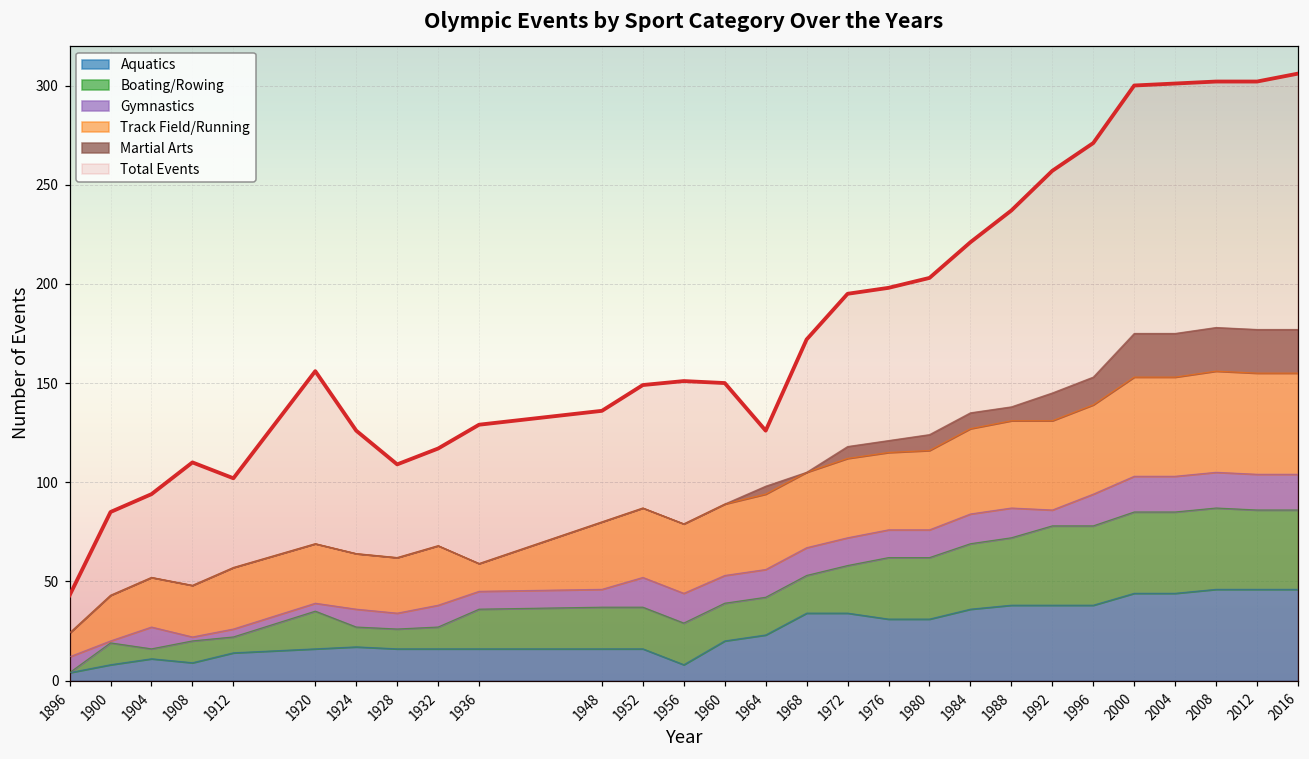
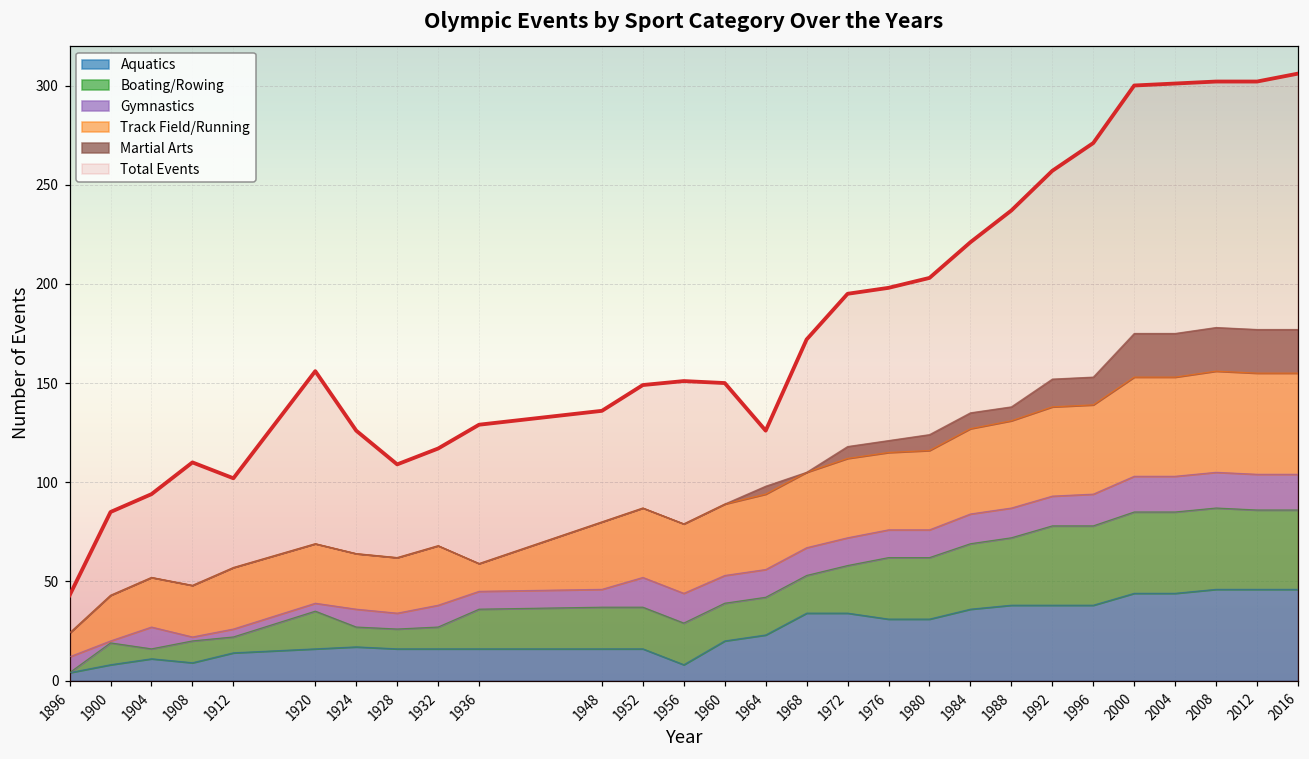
  {
    "Aquatics": {
      "1900": 8,
      "1904": 11,
      "1908": 9,
      "1912": 14,
      "1920": 16,
      "1924": 17,
      "1928": 16,
      "1932": 16,
      "1936": 16,
      "1948": 16,
      "1952": 16,
      "1956": 8,
      "1960": 20,
      "1964": 23,
      "1968": 34,
      "1972": 34,
      "1976": 31,
      "1980": 31,
      "1984": 36,
      "1988": 38,
      "1992": 38,
      "1996": 38,
      "2000": 44,
      "2004": 44,
      "2008": 46,
      "2012": 46,
      "2016": 46
    },
    "Boating/Rowing": {
      "1904": 5,
      "1908": 11,
      "1912": 8,
      "1920": 19,
      "1924": 10,
      "1928": 10,
      "1932": 11,
      "1936": 20,
      "1948": 21,
      "1952": 21,
      "1956": 21,
      "1960": 19,
      "1964": 19,
      "1968": 19,
      "1972": 24,
      "1976": 31,
      "1980": 31,
      "1984": 33,
      "1988": 34,
      "1992": 40,
      "1996": 40,
      "2000": 41,
      "2004": 41,
      "2008": 41,
      "2012": 40,
      "2016": 40
    },
    "Gymnastics": {
      "1896": 8,
      "1904": 11,
      "1908": 2,
      "1912": 4,
      "1920": 4,
      "1924": 9,
      "1928": 8,
      "1932": 11,
      "1936": 9,
      "1948": 9,
      "1952": 15,
      "1956": 15,
      "1960": 14,
      "1964": 14,
      "1968": 14,
      "1972": 14,
      "1976": 14,
      "1980": 14,
      "1984": 15,
      "1988": 15,
-     "1992": 8,
+     "1992": 15,
      "1996": 16,
      "2000": 18,
      "2004": 18,
      "2008": 18,
      "2012": 18,
      "2016": 18
    },
    "Track Field/Running": {
      "1964": 38,
      "1972": 40,
      "1976": 39,
      "1980": 40,
      "1984": 43,
      "1988": 44,
      "1992": 45,
      "1996": 45,
      "2000": 50,
      "2004": 50,
      "2008": 51,
      "2012": 51,
      "2016": 51
    },
    "Martial Arts": {
      "1964": 4,
      "1972": 6,
      "1976": 6,
      "1980": 8,
      "1984": 8,
      "1988": 7,
      "1992": 14,
      "1996": 14,
      "2000": 22,
      "2004": 22,
      "2008": 22,
      "2012": 22,
      "2016": 22
    },
    "Total Events": {
      "1896": 43,
      "1900": 85,
      "1904": 94,
      "1908": 110,
      "1912": 102,
      "1920": 156,
      "1924": 126,
      "1928": 109,
      "1932": 117,
      "1936": 129,
      "1948": 136,
      "1952": 149,
      "1956": 151,
      "1960": 150,
      "1964": 126,
      "1968": 172,
      "1972": 195,
      "1976": 198,
      "1980": 203,
      "1984": 221,
      "1988": 237,
      "1992": 257,
      "1996": 271,
      "2000": 300,
      "2004": 301,
      "2008": 302,
      "2012": 302,
      "2016": 306
    }
  }
